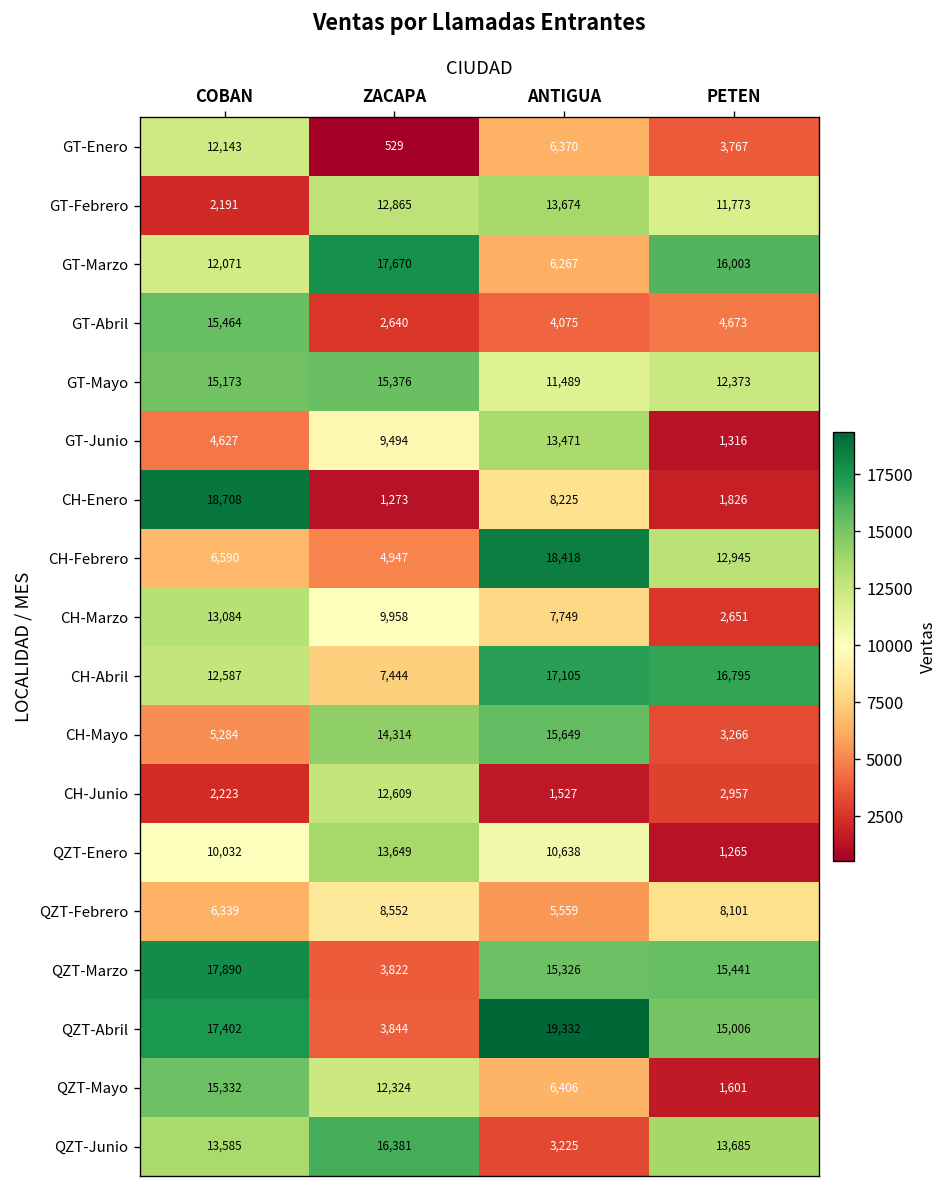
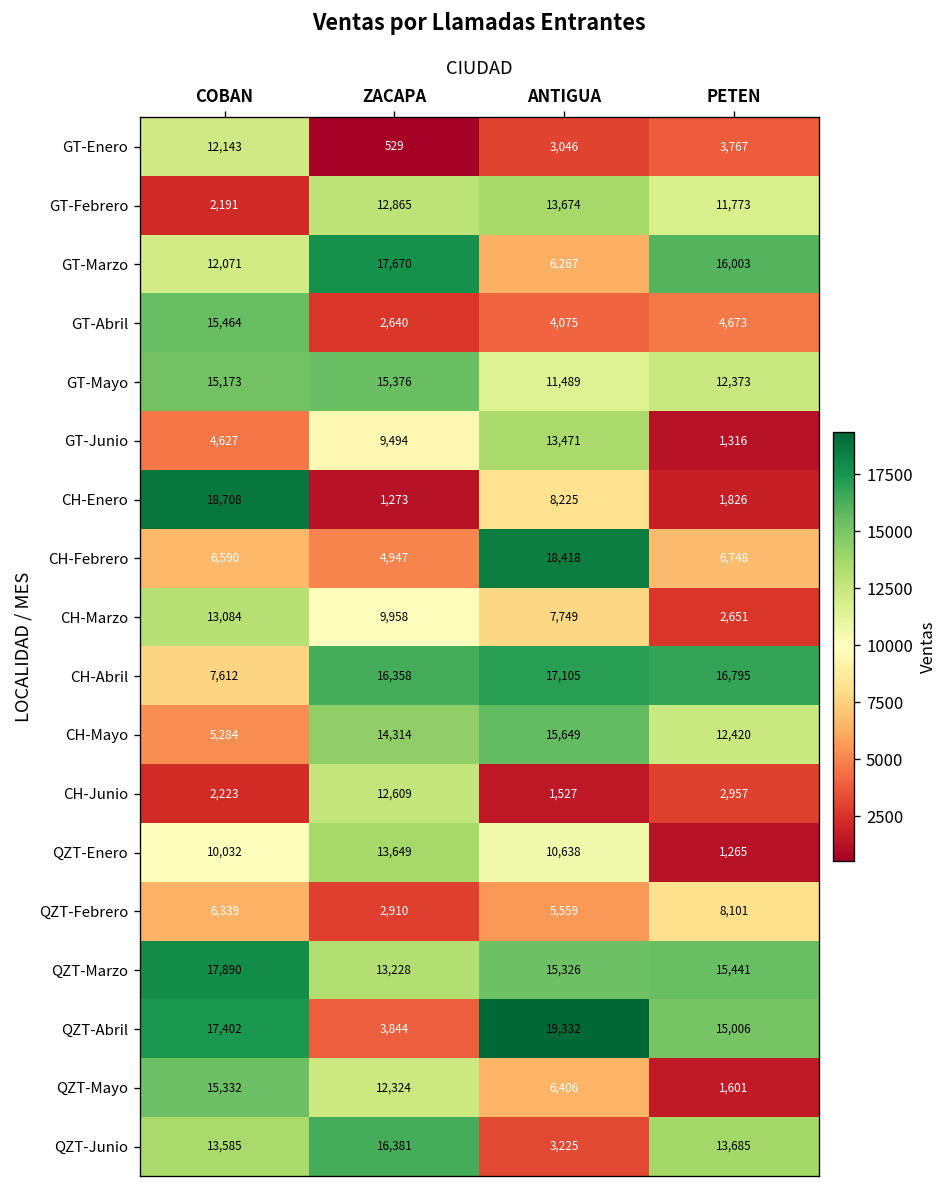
  {
    "GT-Enero": {
      "COBAN": "12,143",
      "ZACAPA": "529",
-     "ANTIGUA": "6,370",
+     "ANTIGUA": "3,046",
      "PETEN": "3,767"
    },
    "GT-Febrero": {
      "COBAN": "2,191",
      "ZACAPA": "12,865",
      "ANTIGUA": "13,674",
      "PETEN": "11,773"
    },
    "GT-Marzo": {
      "COBAN": "12,071",
      "ZACAPA": "17,670",
      "ANTIGUA": "6,267",
      "PETEN": "16,003"
    },
    "GT-Abril": {
      "COBAN": "15,464",
      "ZACAPA": "2,640",
      "ANTIGUA": "4,075",
      "PETEN": "4,673"
    },
    "GT-Mayo": {
      "COBAN": "15,173",
      "ZACAPA": "15,376",
      "ANTIGUA": "11,489",
      "PETEN": "12,373"
    },
    "GT-Junio": {
      "COBAN": "4,627",
      "ZACAPA": "9,494",
      "ANTIGUA": "13,471",
      "PETEN": "1,316"
    },
    "CH-Enero": {
      "COBAN": "18,708",
      "ZACAPA": "1,273",
      "ANTIGUA": "8,225",
      "PETEN": "1,826"
    },
    "CH-Febrero": {
      "COBAN": "6,590",
      "ZACAPA": "4,947",
      "ANTIGUA": "18,418",
-     "PETEN": "12,945"
+     "PETEN": "6,748"
    },
    "CH-Marzo": {
      "COBAN": "13,084",
      "ZACAPA": "9,958",
      "ANTIGUA": "7,749",
      "PETEN": "2,651"
    },
    "CH-Abril": {
-     "COBAN": "12,587",
-     "ZACAPA": "7,444",
+     "COBAN": "7,612",
+     "ZACAPA": "16,358",
      "ANTIGUA": "17,105",
      "PETEN": "16,795"
    },
    "CH-Mayo": {
      "COBAN": "5,284",
      "ZACAPA": "14,314",
      "ANTIGUA": "15,649",
-     "PETEN": "3,266"
+     "PETEN": "12,420"
    },
    "CH-Junio": {
      "COBAN": "2,223",
      "ZACAPA": "12,609",
      "ANTIGUA": "1,527",
      "PETEN": "2,957"
    },
    "QZT-Enero": {
      "COBAN": "10,032",
      "ZACAPA": "13,649",
      "ANTIGUA": "10,638",
      "PETEN": "1,265"
    },
    "QZT-Febrero": {
      "COBAN": "6,339",
-     "ZACAPA": "8,552",
+     "ZACAPA": "2,910",
      "ANTIGUA": "5,559",
      "PETEN": "8,101"
    },
    "QZT-Marzo": {
      "COBAN": "17,890",
-     "ZACAPA": "3,822",
+     "ZACAPA": "13,228",
      "ANTIGUA": "15,326",
      "PETEN": "15,441"
    },
    "QZT-Abril": {
      "COBAN": "17,402",
      "ZACAPA": "3,844",
      "ANTIGUA": "19,332",
      "PETEN": "15,006"
    },
    "QZT-Mayo": {
      "COBAN": "15,332",
      "ZACAPA": "12,324",
      "ANTIGUA": "6,406",
      "PETEN": "1,601"
    },
    "QZT-Junio": {
      "COBAN": "13,585",
      "ZACAPA": "16,381",
      "ANTIGUA": "3,225",
      "PETEN": "13,685"
    }
  }
